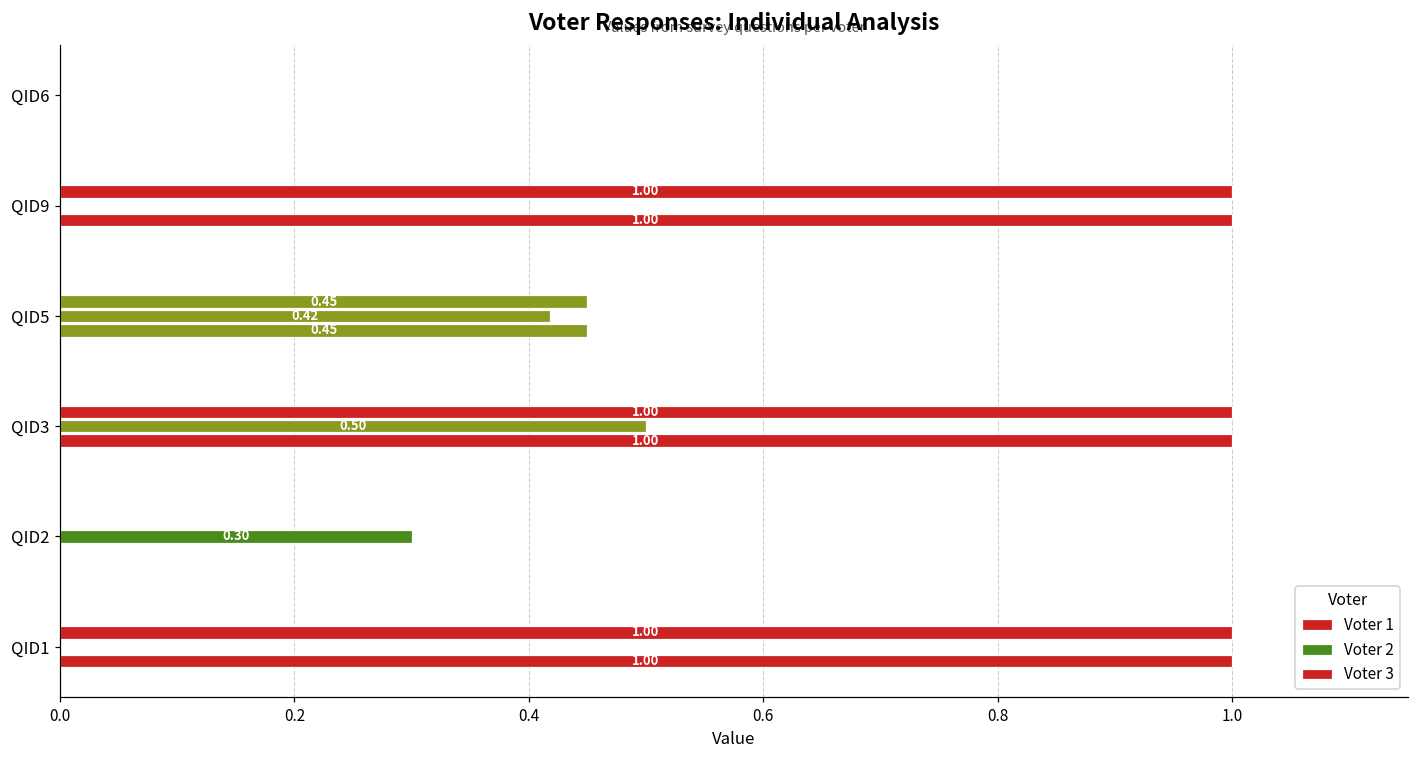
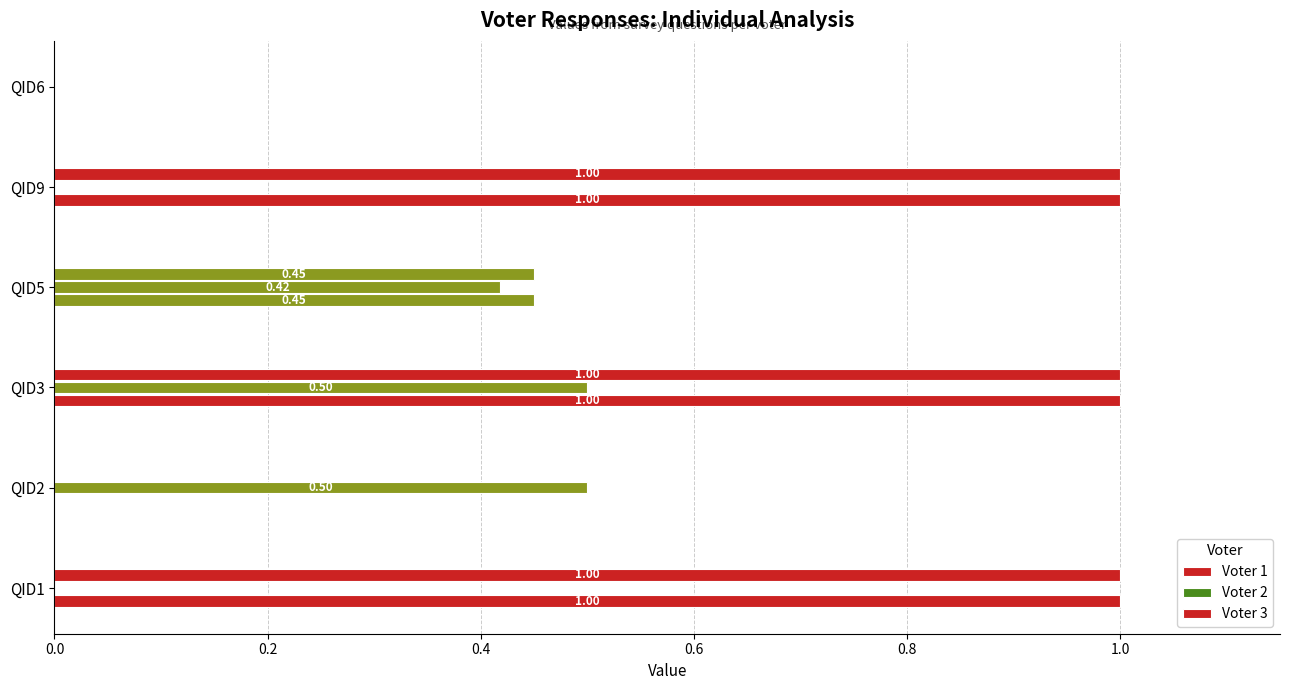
  {
    "Voter 2": {
      "QID5": 0.42,
      "QID3": 0.50,
-     "QID2": 0.30
+     "QID2": 0.50
    }
  }
